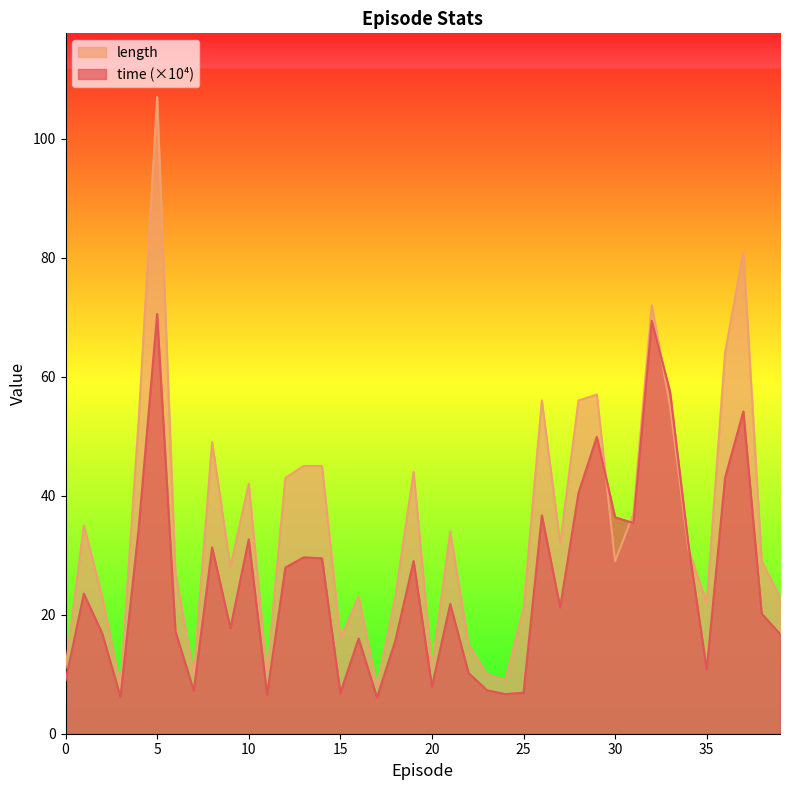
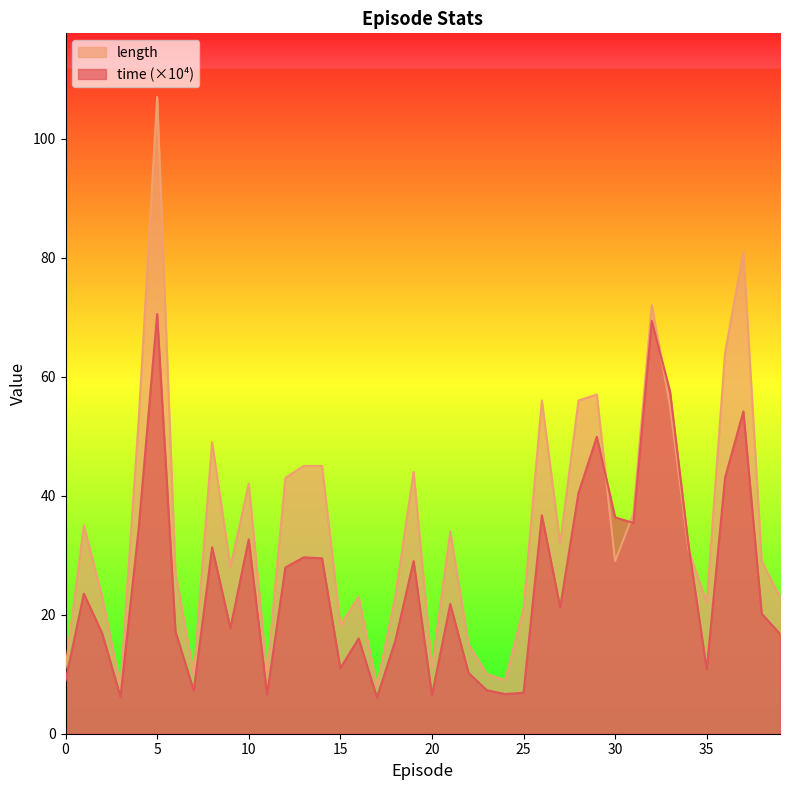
  {
    "length": {
      "0": 11,
      "5": 107,
      "10": 42,
-     "15": 16,
+     "15": 18,
      "20": 11,
      "25": 21,
      "30": 29,
      "35": 22
    },
    "time (×10⁴)": {
      "0": 9,
      "5": 71,
      "10": 33,
-     "15": 7,
-     "20": 8,
+     "15": 11,
+     "20": 6,
      "25": 7,
      "30": 36,
      "35": 11
    }
  }
